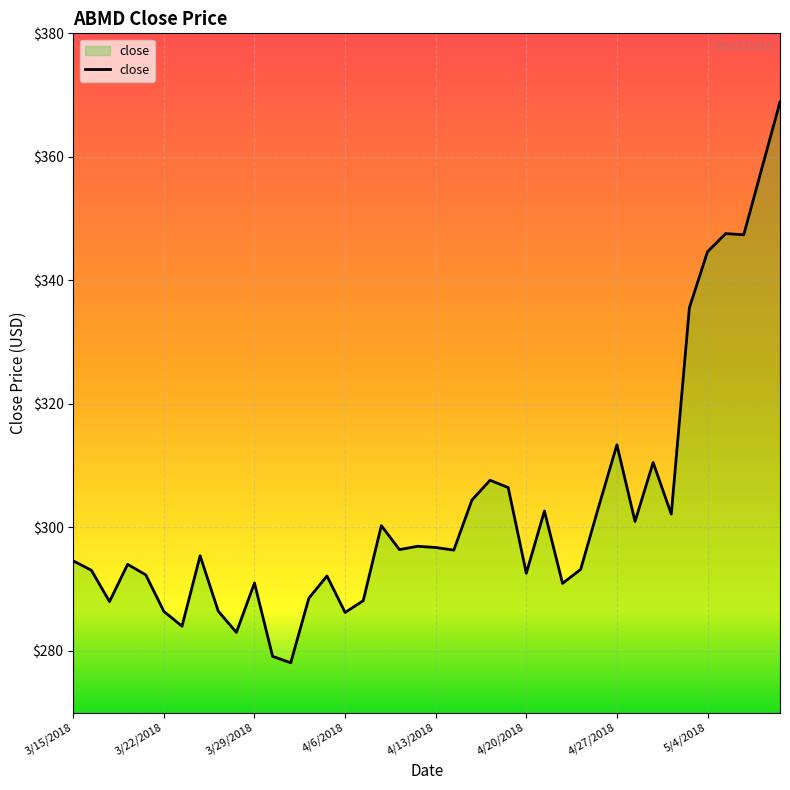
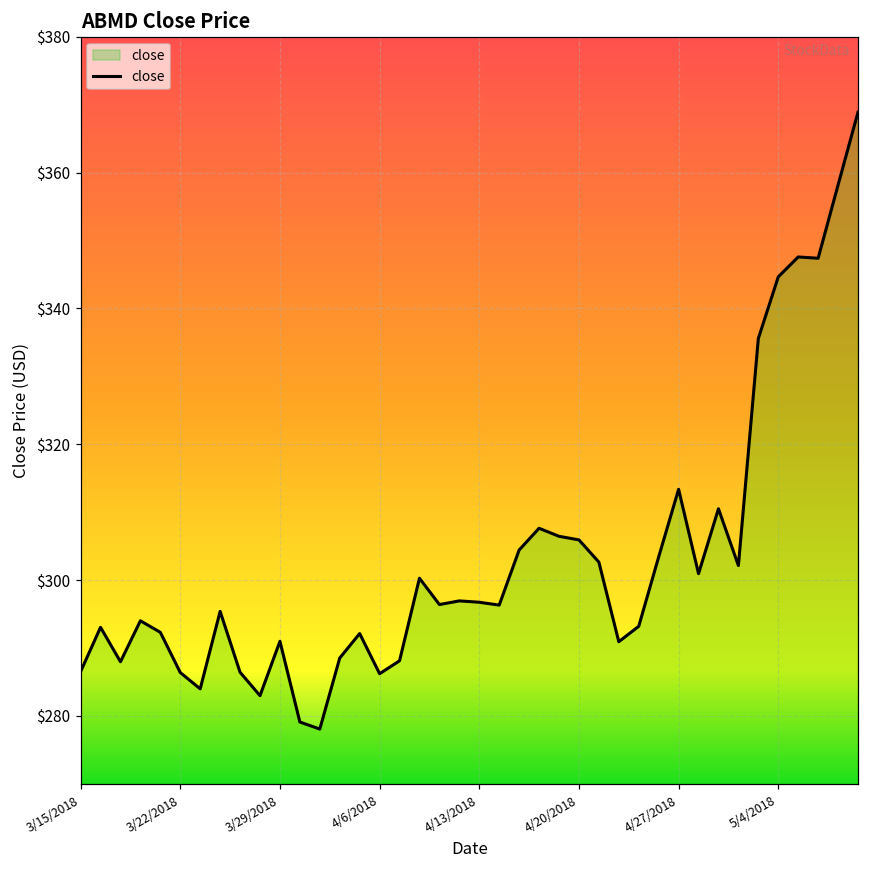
  {
-   "3/15/2018": "$295",
+   "3/15/2018": "$287",
    "3/22/2018": "$286",
    "3/29/2018": "$291",
    "4/6/2018": "$286",
    "4/13/2018": "$297",
-   "4/20/2018": "$293",
+   "4/20/2018": "$306",
    "4/27/2018": "$313",
    "5/4/2018": "$345"
  }
